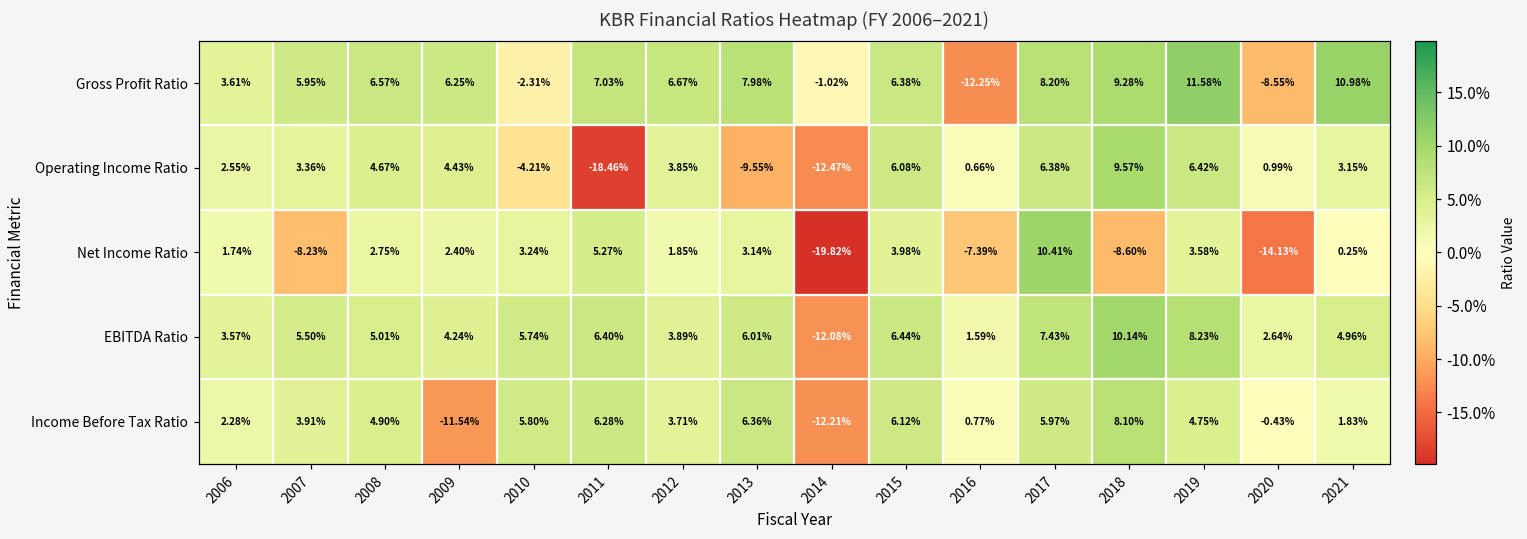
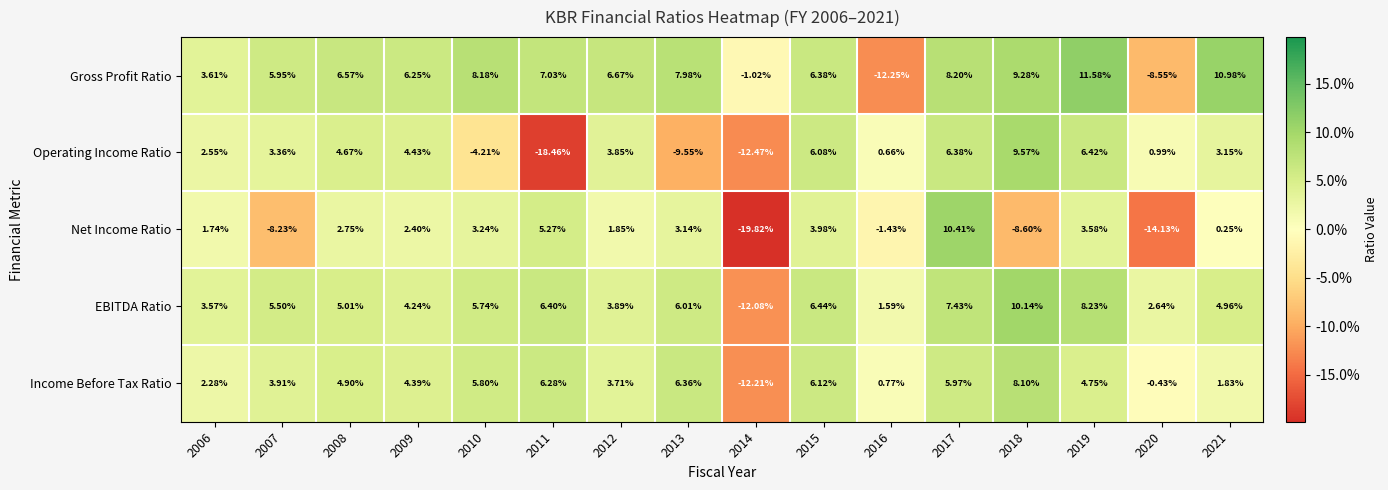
  {
    "Gross Profit Ratio": {
      "2006": "3.61%",
      "2007": "5.95%",
      "2008": "6.57%",
      "2009": "6.25%",
-     "2010": "-2.31%",
+     "2010": "8.18%",
      "2011": "7.03%",
      "2012": "6.67%",
      "2013": "7.98%",
      "2014": "-1.02%",
      "2015": "6.38%",
      "2016": "-12.25%",
      "2017": "8.20%",
      "2018": "9.28%",
      "2019": "11.58%",
      "2020": "-8.55%",
      "2021": "10.98%"
    },
    "Operating Income Ratio": {
      "2006": "2.55%",
      "2007": "3.36%",
      "2008": "4.67%",
      "2009": "4.43%",
      "2010": "-4.21%",
      "2011": "-18.46%",
      "2012": "3.85%",
      "2013": "-9.55%",
      "2014": "-12.47%",
      "2015": "6.08%",
      "2016": "0.66%",
      "2017": "6.38%",
      "2018": "9.57%",
      "2019": "6.42%",
      "2020": "0.99%",
      "2021": "3.15%"
    },
    "Net Income Ratio": {
      "2006": "1.74%",
      "2007": "-8.23%",
      "2008": "2.75%",
      "2009": "2.40%",
      "2010": "3.24%",
      "2011": "5.27%",
      "2012": "1.85%",
      "2013": "3.14%",
      "2014": "-19.82%",
      "2015": "3.98%",
-     "2016": "-7.39%",
+     "2016": "-1.43%",
      "2017": "10.41%",
      "2018": "-8.60%",
      "2019": "3.58%",
      "2020": "-14.13%",
      "2021": "0.25%"
    },
    "EBITDA Ratio": {
      "2006": "3.57%",
      "2007": "5.50%",
      "2008": "5.01%",
      "2009": "4.24%",
      "2010": "5.74%",
      "2011": "6.40%",
      "2012": "3.89%",
      "2013": "6.01%",
      "2014": "-12.08%",
      "2015": "6.44%",
      "2016": "1.59%",
      "2017": "7.43%",
      "2018": "10.14%",
      "2019": "8.23%",
      "2020": "2.64%",
      "2021": "4.96%"
    },
    "Income Before Tax Ratio": {
      "2006": "2.28%",
      "2007": "3.91%",
      "2008": "4.90%",
-     "2009": "-11.54%",
+     "2009": "4.39%",
      "2010": "5.80%",
      "2011": "6.28%",
      "2012": "3.71%",
      "2013": "6.36%",
      "2014": "-12.21%",
      "2015": "6.12%",
      "2016": "0.77%",
      "2017": "5.97%",
      "2018": "8.10%",
      "2019": "4.75%",
      "2020": "-0.43%",
      "2021": "1.83%"
    }
  }
